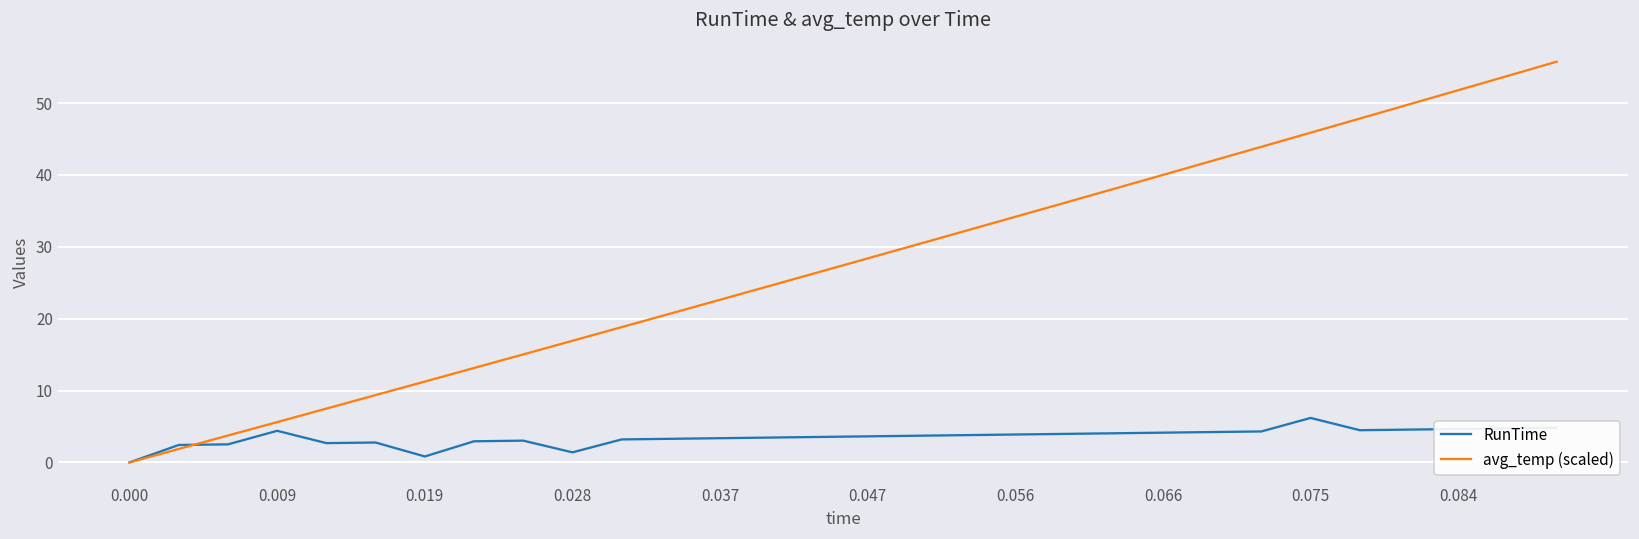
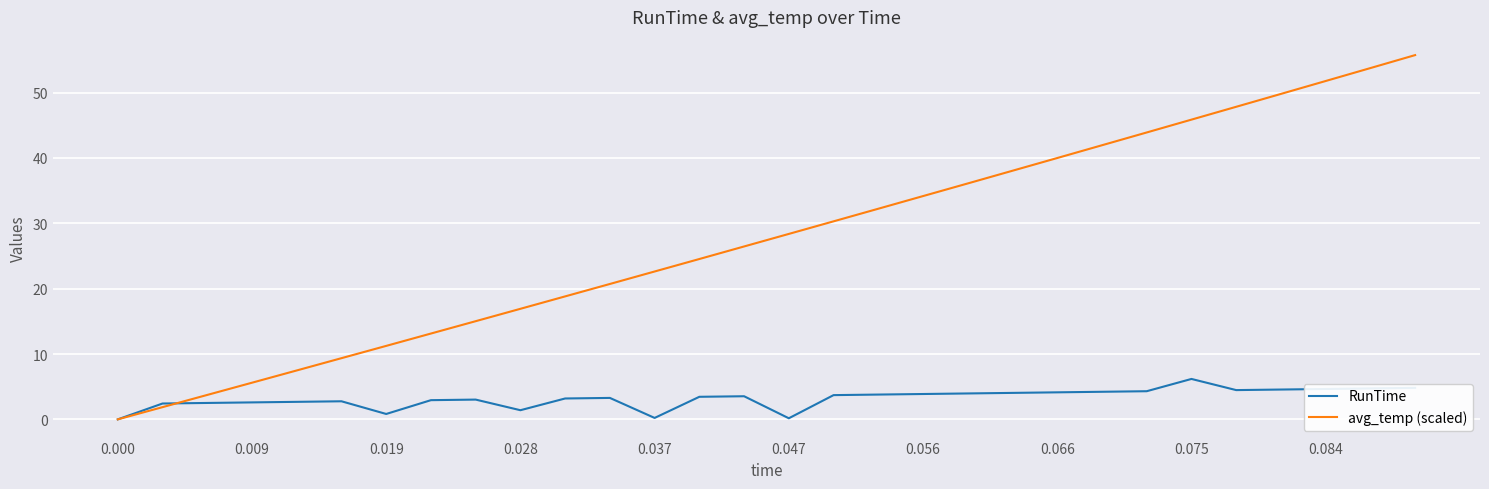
  {
    "RunTime": {
-     "0.009": 4,
+     "0.009": 3,
      "0.019": 1,
      "0.028": 1,
-     "0.037": 3,
-     "0.047": 4,
+     "0.037": 0,
+     "0.047": 0,
      "0.056": 4,
      "0.066": 4,
      "0.075": 6
    },
    "avg_temp (scaled)": {
      "0.009": 6,
      "0.019": 11,
      "0.028": 17,
      "0.037": 23,
      "0.047": 28,
      "0.056": 34,
      "0.066": 40,
      "0.075": 46,
      "0.084": 52
    }
  }
